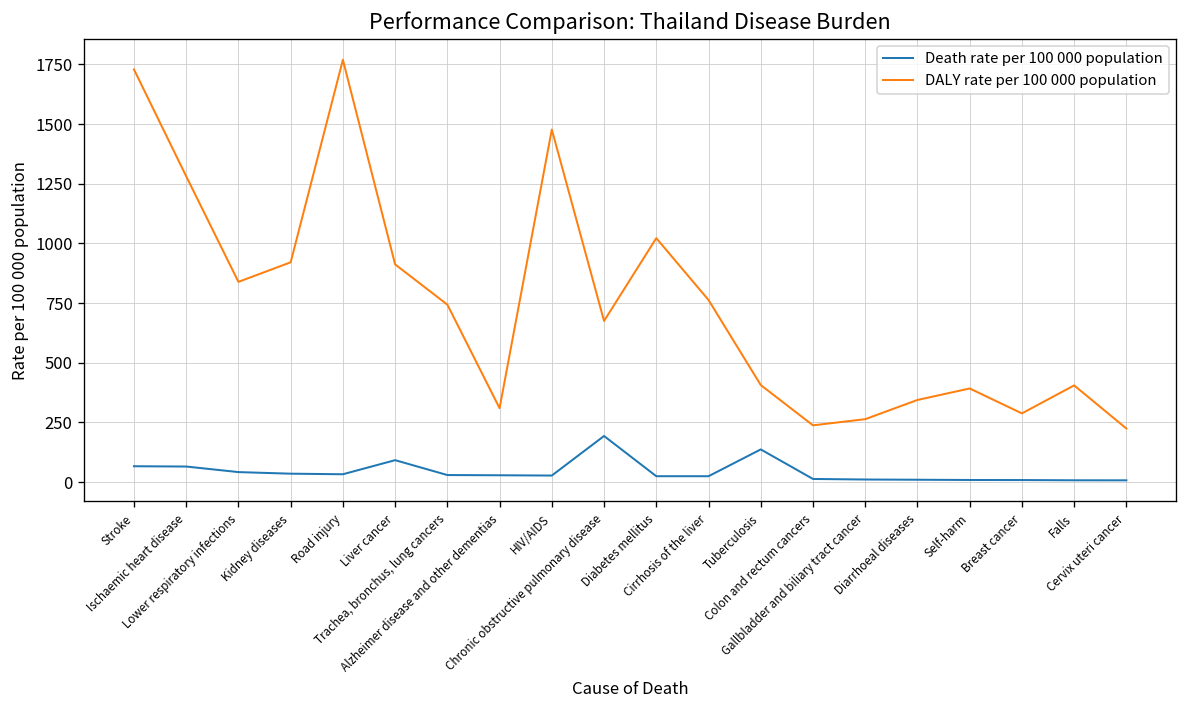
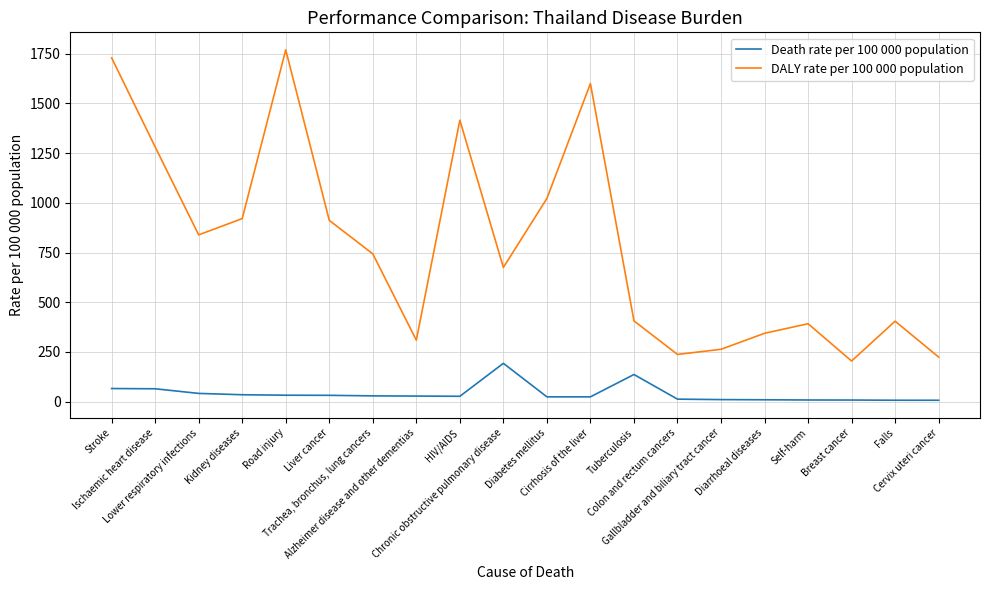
  {
    "Death rate per 100 000 population": {
      "Stroke": 70,
      "Ischaemic heart disease": 60,
      "Lower respiratory infections": 40,
      "Kidney diseases": 30,
      "Road injury": 30,
-     "Liver cancer": 90,
+     "Liver cancer": 30,
      "Trachea, bronchus, lung cancers": 30,
      "Alzheimer disease and other dementias": 30,
      "HIV/AIDS": 30,
      "Chronic obstructive pulmonary disease": 190,
      "Diabetes mellitus": 20,
      "Cirrhosis of the liver": 20,
      "Tuberculosis": 140,
      "Colon and rectum cancers": 10,
      "Gallbladder and biliary tract cancer": 10,
      "Diarrhoeal diseases": 10,
      "Self-harm": 10,
      "Breast cancer": 10,
      "Falls": 10,
      "Cervix uteri cancer": 10
    },
    "DALY rate per 100 000 population": {
      "Stroke": 1730,
      "Ischaemic heart disease": 1280,
      "Lower respiratory infections": 840,
      "Kidney diseases": 920,
      "Road injury": 1770,
      "Liver cancer": 910,
      "Trachea, bronchus, lung cancers": 740,
      "Alzheimer disease and other dementias": 310,
-     "HIV/AIDS": 1480,
+     "HIV/AIDS": 1420,
      "Chronic obstructive pulmonary disease": 670,
      "Diabetes mellitus": 1020,
-     "Cirrhosis of the liver": 760,
+     "Cirrhosis of the liver": 1600,
      "Tuberculosis": 410,
      "Colon and rectum cancers": 240,
      "Gallbladder and biliary tract cancer": 260,
      "Diarrhoeal diseases": 340,
      "Self-harm": 390,
-     "Breast cancer": 290,
+     "Breast cancer": 200,
      "Falls": 400,
      "Cervix uteri cancer": 220
    }
  }
